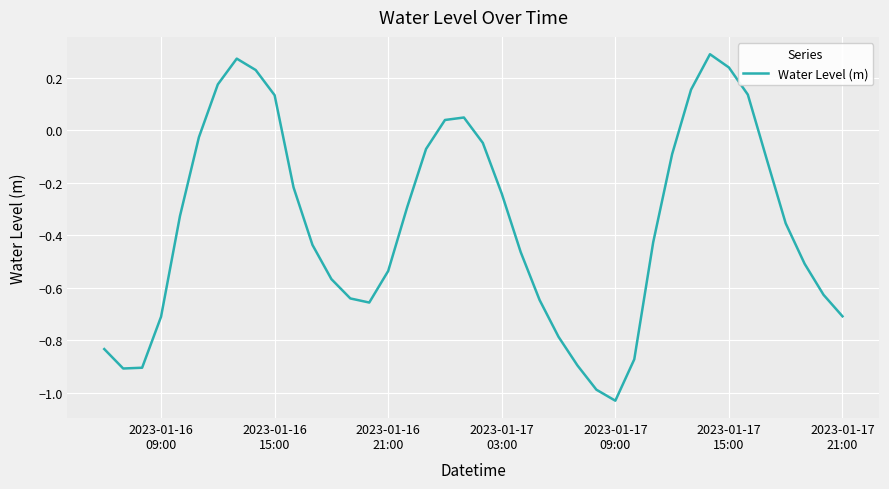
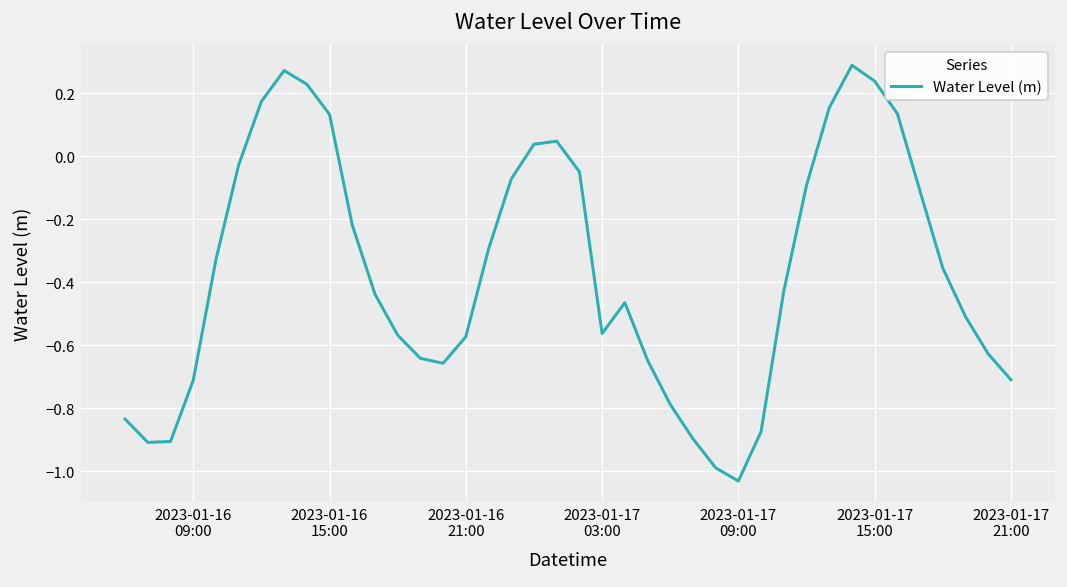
  {
    "2023-01-16 09:00": -0.71,
    "2023-01-16 15:00": 0.13,
-   "2023-01-16 21:00": -0.54,
-   "2023-01-17 03:00": -0.24,
+   "2023-01-16 21:00": -0.57,
+   "2023-01-17 03:00": -0.56,
    "2023-01-17 09:00": -1.03,
    "2023-01-17 15:00": 0.24,
    "2023-01-17 21:00": -0.71
  }
